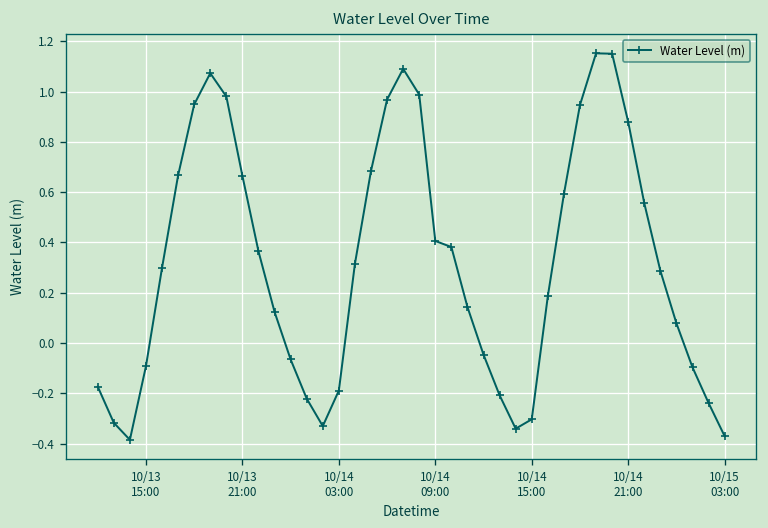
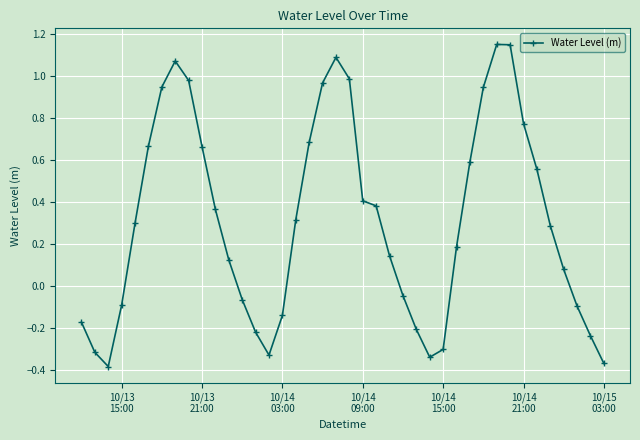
  {
    "10/13 15:00": -0.09,
    "10/13 21:00": 0.66,
-   "10/14 03:00": -0.19,
+   "10/14 03:00": -0.14,
    "10/14 09:00": 0.41,
    "10/14 15:00": -0.30,
-   "10/14 21:00": 0.88,
+   "10/14 21:00": 0.77,
    "10/15 03:00": -0.37
  }
